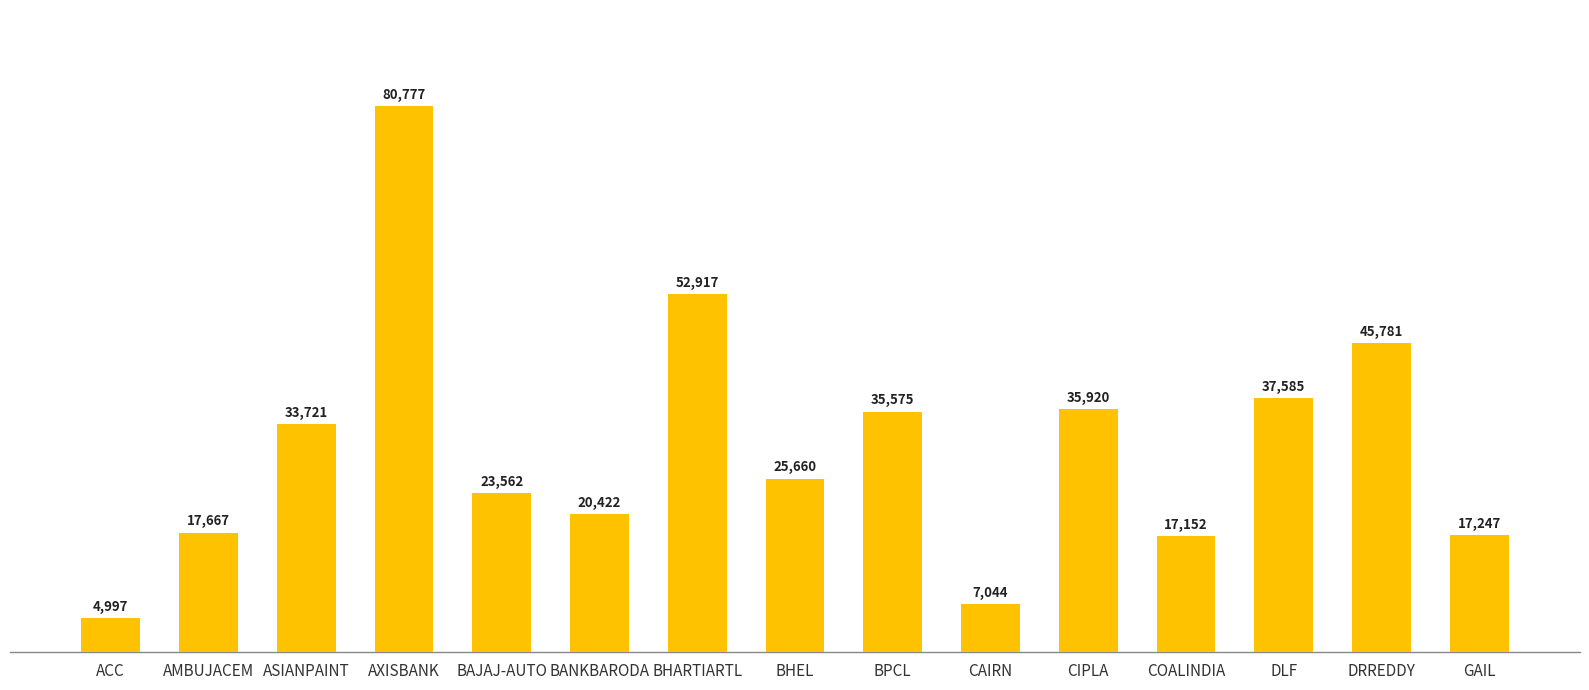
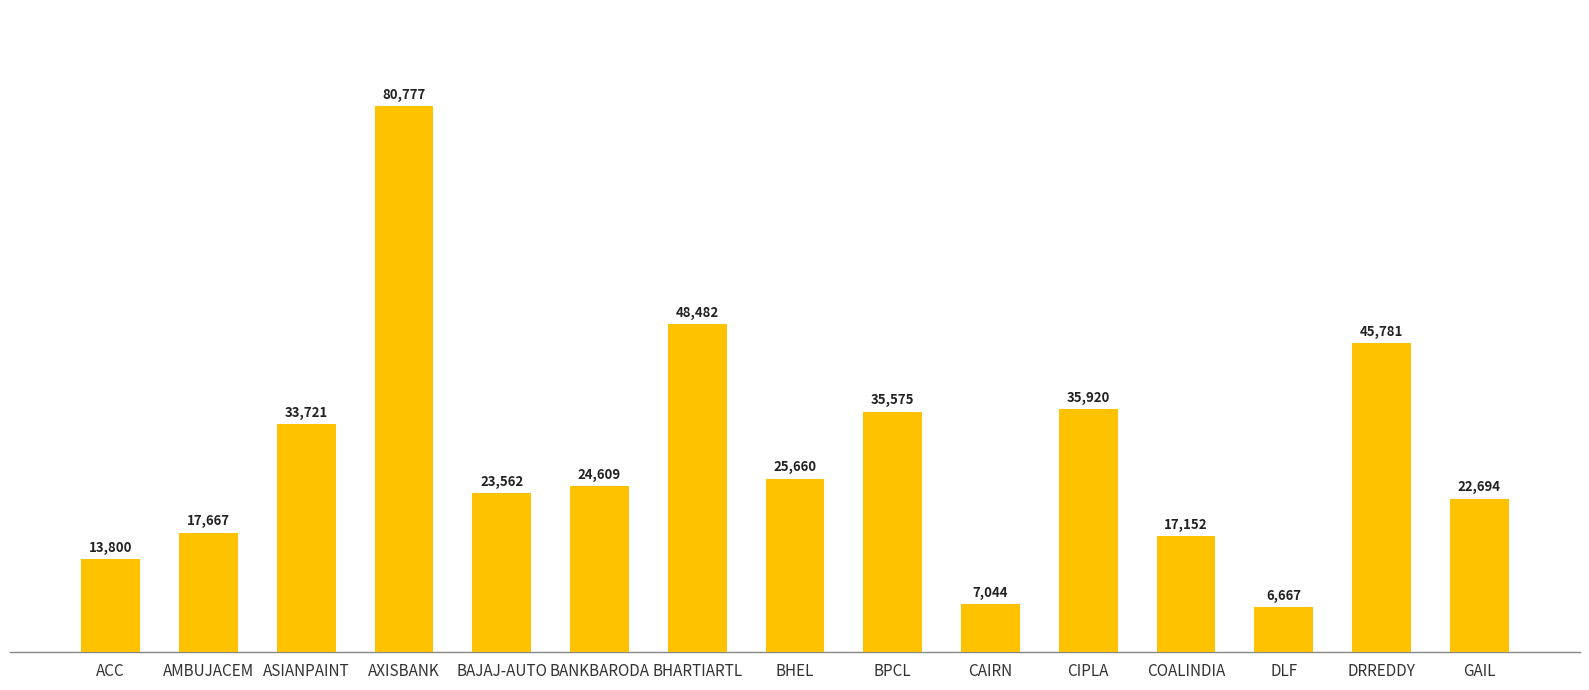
  {
-   "ACC": "4,997",
+   "ACC": "13,800",
    "AMBUJACEM": "17,667",
    "ASIANPAINT": "33,721",
    "AXISBANK": "80,777",
    "BAJAJ-AUTO": "23,562",
-   "BANKBARODA": "20,422",
-   "BHARTIARTL": "52,917",
+   "BANKBARODA": "24,609",
+   "BHARTIARTL": "48,482",
    "BHEL": "25,660",
    "BPCL": "35,575",
    "CAIRN": "7,044",
    "CIPLA": "35,920",
    "COALINDIA": "17,152",
-   "DLF": "37,585",
+   "DLF": "6,667",
    "DRREDDY": "45,781",
-   "GAIL": "17,247"
+   "GAIL": "22,694"
  }
